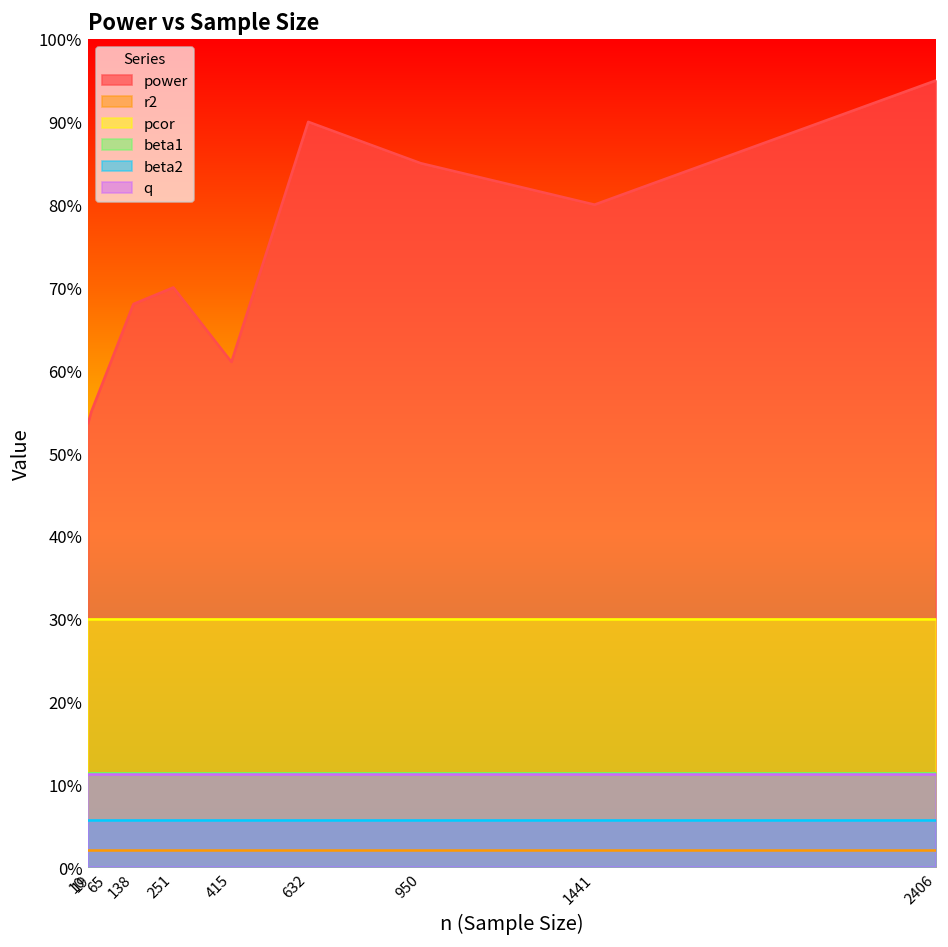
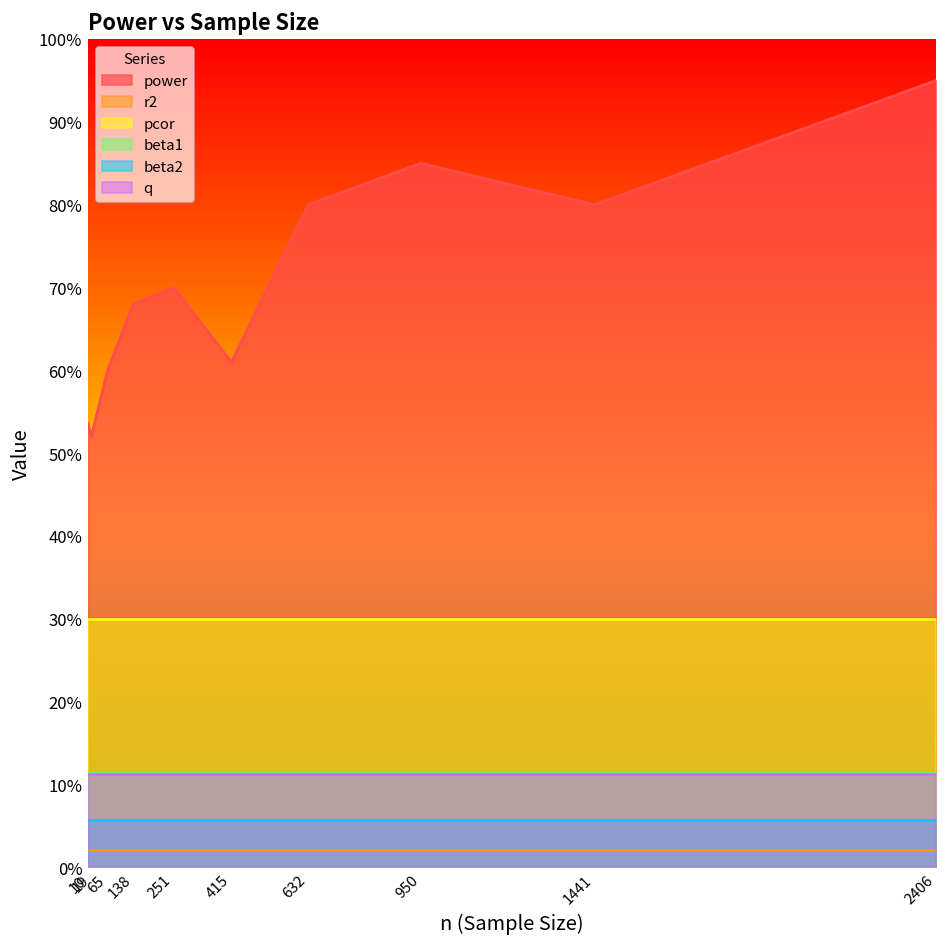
  {
    "power": {
      "10": "54%",
-     "19": "55%",
+     "19": "52%",
      "65": "60%",
      "138": "68%",
      "251": "70%",
      "415": "61%",
-     "632": "90%",
+     "632": "80%",
      "950": "85%",
      "1441": "80%",
      "2406": "95%"
    },
    "r2": {
      "10": "2%",
      "19": "2%",
      "65": "2%",
      "138": "2%",
      "251": "2%",
      "415": "2%",
      "632": "2%",
      "950": "2%",
      "1441": "2%",
      "2406": "2%"
    },
    "pcor": {
      "10": "30%",
      "19": "30%",
      "65": "30%",
      "138": "30%",
      "251": "30%",
      "415": "30%",
      "632": "30%",
      "950": "30%",
      "1441": "30%",
      "2406": "30%"
    },
    "beta2": {
      "10": "6%",
      "19": "6%",
      "65": "6%",
      "138": "6%",
      "251": "6%",
      "415": "6%",
      "632": "6%",
      "950": "6%",
      "1441": "6%",
      "2406": "6%"
    }
  }
